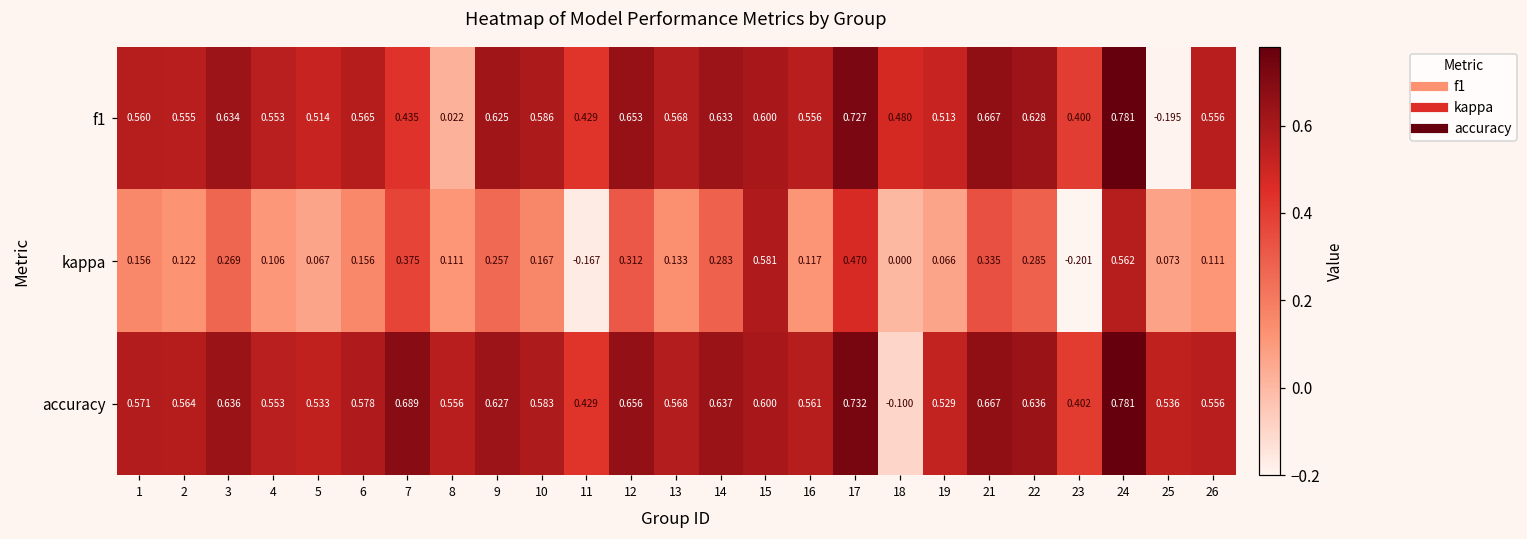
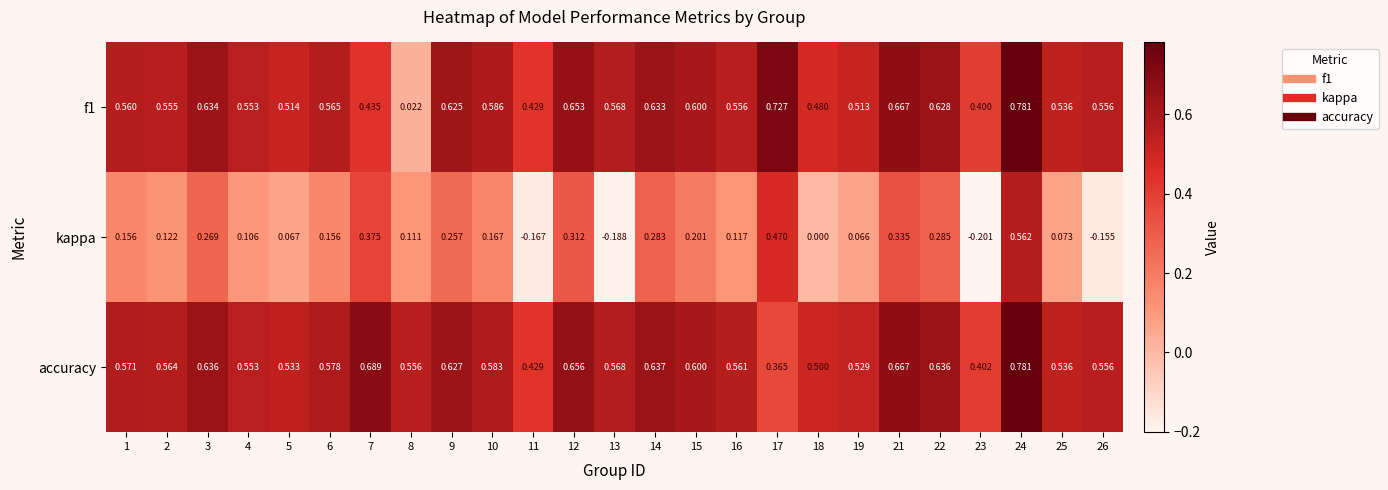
  {
    "f1": {
      "1": 0.560,
      "2": 0.555,
      "3": 0.634,
      "4": 0.553,
      "5": 0.514,
      "6": 0.565,
      "7": 0.435,
      "8": 0.022,
      "9": 0.625,
      "10": 0.586,
      "11": 0.429,
      "12": 0.653,
      "13": 0.568,
      "14": 0.633,
      "15": 0.600,
      "16": 0.556,
      "17": 0.727,
      "18": 0.480,
      "19": 0.513,
      "21": 0.667,
      "22": 0.628,
      "23": 0.400,
      "24": 0.781,
-     "25": -0.195,
+     "25": 0.536,
      "26": 0.556
    },
    "kappa": {
      "1": 0.156,
      "2": 0.122,
      "3": 0.269,
      "4": 0.106,
      "5": 0.067,
      "6": 0.156,
      "7": 0.375,
      "8": 0.111,
      "9": 0.257,
      "10": 0.167,
      "11": -0.167,
      "12": 0.312,
-     "13": 0.133,
+     "13": -0.188,
      "14": 0.283,
-     "15": 0.581,
+     "15": 0.201,
      "16": 0.117,
      "17": 0.470,
      "18": 0.000,
      "19": 0.066,
      "21": 0.335,
      "22": 0.285,
      "23": -0.201,
      "24": 0.562,
      "25": 0.073,
-     "26": 0.111
+     "26": -0.155
    },
    "accuracy": {
      "1": 0.571,
      "2": 0.564,
      "3": 0.636,
      "4": 0.553,
      "5": 0.533,
      "6": 0.578,
      "7": 0.689,
      "8": 0.556,
      "9": 0.627,
      "10": 0.583,
      "11": 0.429,
      "12": 0.656,
      "13": 0.568,
      "14": 0.637,
      "15": 0.600,
      "16": 0.561,
-     "17": 0.732,
-     "18": -0.100,
+     "17": 0.365,
+     "18": 0.500,
      "19": 0.529,
      "21": 0.667,
      "22": 0.636,
      "23": 0.402,
      "24": 0.781,
      "25": 0.536,
      "26": 0.556
    }
  }
